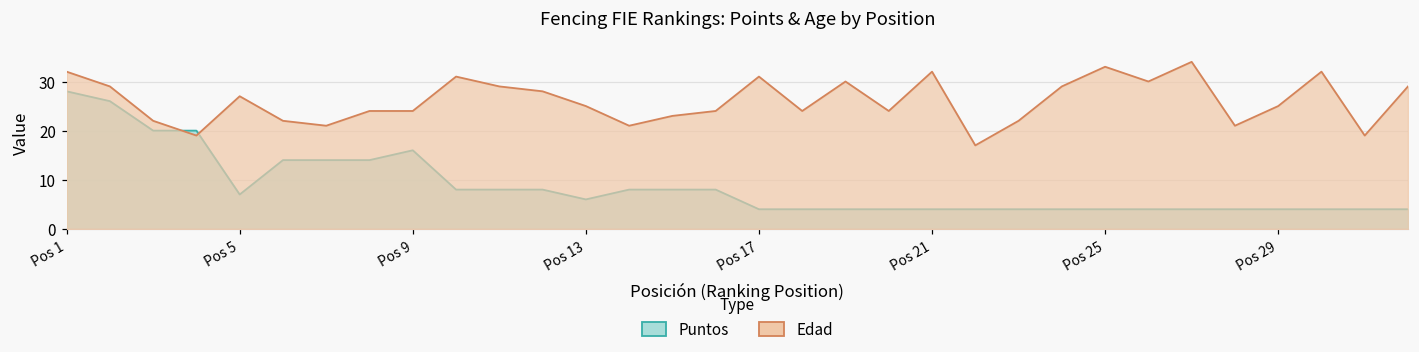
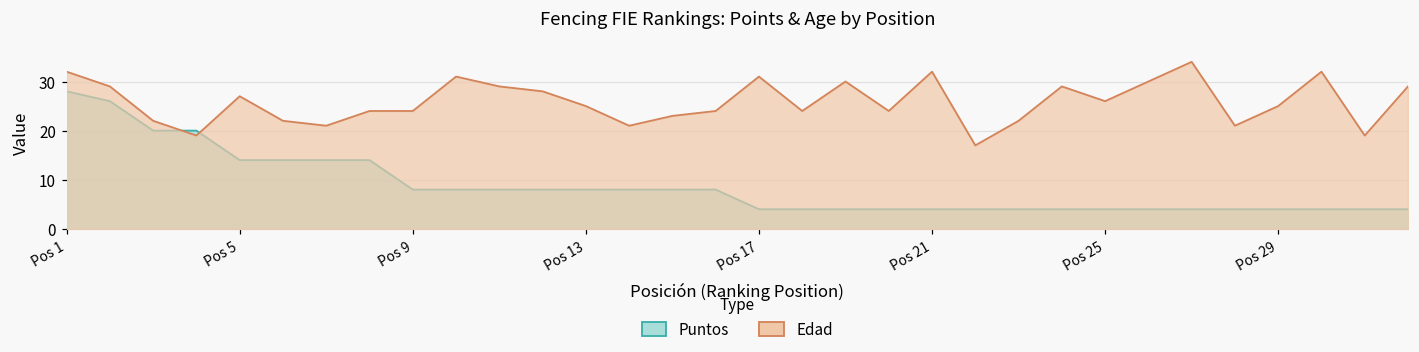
  {
    "Puntos": {
      "Pos 1": 28,
-     "Pos 5": 7,
-     "Pos 9": 16,
-     "Pos 13": 6,
+     "Pos 5": 14,
+     "Pos 9": 8,
+     "Pos 13": 8,
      "Pos 17": 4,
      "Pos 21": 4,
      "Pos 25": 4,
      "Pos 29": 4
    },
    "Edad": {
      "Pos 1": 32,
      "Pos 5": 27,
      "Pos 9": 24,
      "Pos 13": 25,
      "Pos 17": 31,
      "Pos 21": 32,
-     "Pos 25": 33,
+     "Pos 25": 26,
      "Pos 29": 25
    }
  }
